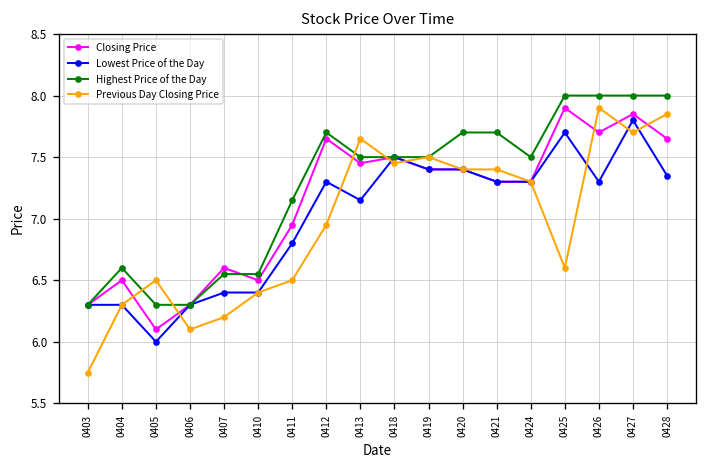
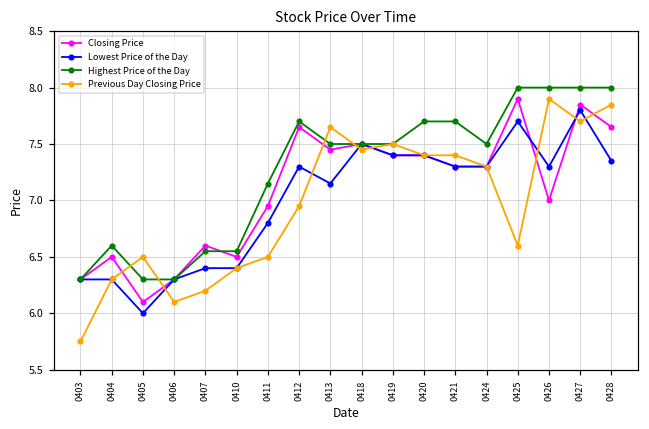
  {
    "Closing Price": {
      "0404": 6.5,
      "0405": 6.1,
      "0407": 6.6,
      "0410": 6.5,
      "0411": 6.95,
      "0412": 7.65,
      "0413": 7.45,
      "0425": 7.9,
-     "0426": 7.7,
+     "0426": 7.0,
      "0427": 7.85,
      "0428": 7.65
    },
    "Lowest Price of the Day": {
      "0405": 6.0,
      "0407": 6.4,
      "0411": 6.8,
      "0412": 7.3,
      "0413": 7.15,
      "0425": 7.7,
      "0426": 7.3,
      "0427": 7.8,
      "0428": 7.35
    },
    "Highest Price of the Day": {
      "0404": 6.6,
      "0405": 6.3,
      "0407": 6.55,
      "0410": 6.55,
      "0411": 7.15,
      "0412": 7.7,
      "0413": 7.5,
      "0420": 7.7,
      "0421": 7.7,
      "0424": 7.5,
      "0425": 8.0,
      "0426": 8.0,
      "0427": 8.0,
      "0428": 8.0
    },
    "Previous Day Closing Price": {
      "0403": 5.75,
      "0405": 6.5,
      "0406": 6.1,
      "0407": 6.2,
      "0411": 6.5,
      "0412": 6.95,
      "0413": 7.65,
      "0418": 7.45,
      "0421": 7.4,
      "0425": 6.6,
      "0426": 7.9,
      "0427": 7.7,
      "0428": 7.85
    }
  }
